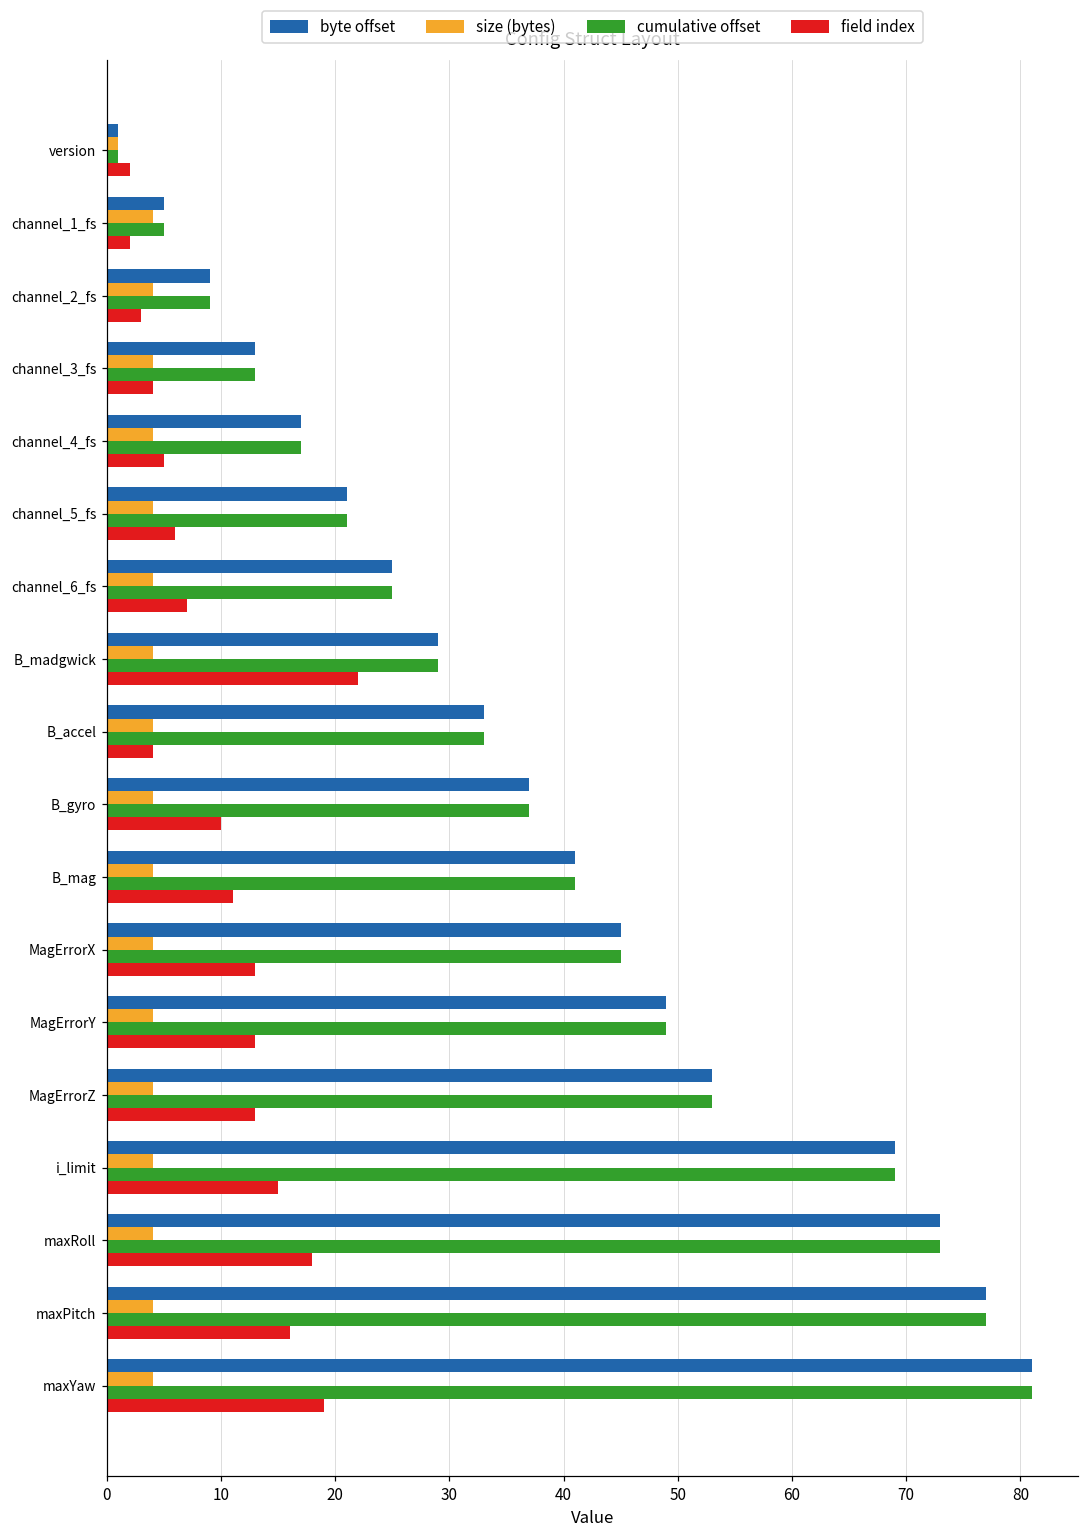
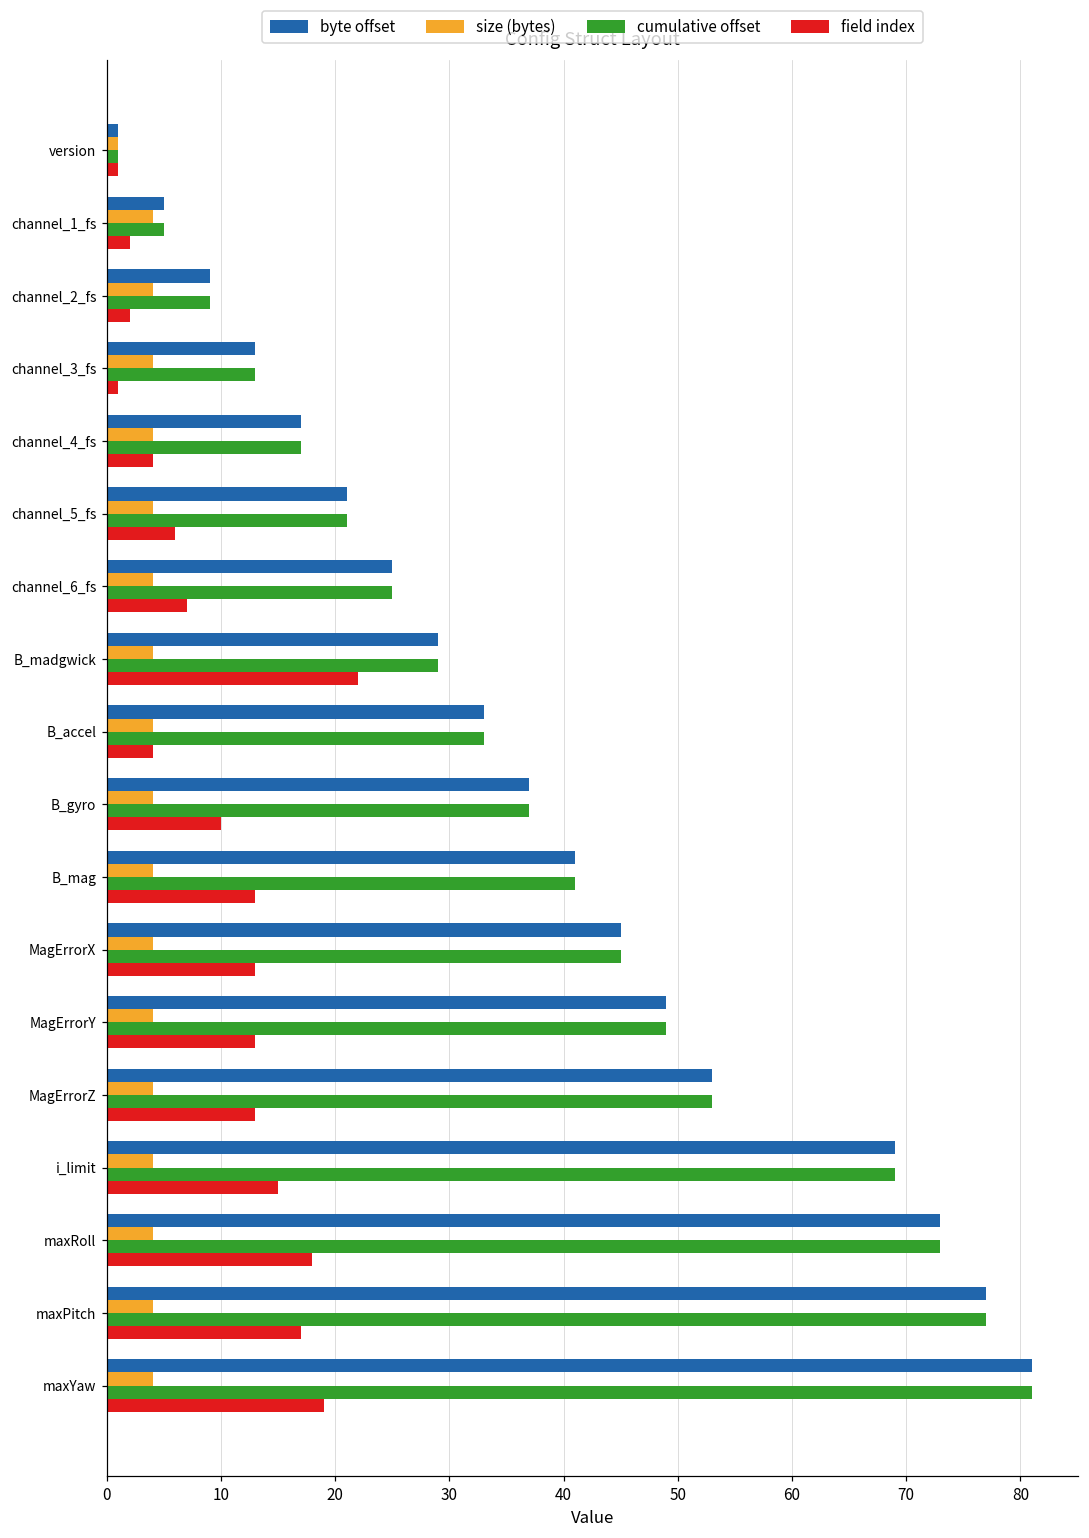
  {
    "byte offset": {
      "version": 1,
      "channel_1_fs": 5,
      "channel_2_fs": 9,
      "channel_3_fs": 13,
      "channel_4_fs": 17,
      "channel_5_fs": 21,
      "channel_6_fs": 25,
      "B_madgwick": 29,
      "B_accel": 33,
      "B_gyro": 37,
      "B_mag": 41,
      "MagErrorX": 45,
      "MagErrorY": 49,
      "MagErrorZ": 53,
      "i_limit": 69,
      "maxRoll": 73,
      "maxPitch": 77,
      "maxYaw": 81
    },
    "size (bytes)": {
      "version": 1,
      "channel_1_fs": 4,
      "channel_2_fs": 4,
      "channel_3_fs": 4,
      "channel_4_fs": 4,
      "channel_5_fs": 4,
      "channel_6_fs": 4,
      "B_madgwick": 4,
      "B_accel": 4,
      "B_gyro": 4,
      "B_mag": 4,
      "MagErrorX": 4,
      "MagErrorY": 4,
      "MagErrorZ": 4,
      "i_limit": 4,
      "maxRoll": 4,
      "maxPitch": 4,
      "maxYaw": 4
    },
    "cumulative offset": {
      "version": 1,
      "channel_1_fs": 5,
      "channel_2_fs": 9,
      "channel_3_fs": 13,
      "channel_4_fs": 17,
      "channel_5_fs": 21,
      "channel_6_fs": 25,
      "B_madgwick": 29,
      "B_accel": 33,
      "B_gyro": 37,
      "B_mag": 41,
      "MagErrorX": 45,
      "MagErrorY": 49,
      "MagErrorZ": 53,
      "i_limit": 69,
      "maxRoll": 73,
      "maxPitch": 77,
      "maxYaw": 81
    },
    "field index": {
-     "version": 2,
+     "version": 1,
      "channel_1_fs": 2,
-     "channel_2_fs": 3,
-     "channel_3_fs": 4,
-     "channel_4_fs": 5,
+     "channel_2_fs": 2,
+     "channel_3_fs": 1,
+     "channel_4_fs": 4,
      "channel_5_fs": 6,
      "channel_6_fs": 7,
      "B_madgwick": 22,
      "B_accel": 4,
      "B_gyro": 10,
-     "B_mag": 11,
+     "B_mag": 13,
      "MagErrorX": 13,
      "MagErrorY": 13,
      "MagErrorZ": 13,
      "i_limit": 15,
      "maxRoll": 18,
-     "maxPitch": 16,
+     "maxPitch": 17,
      "maxYaw": 19
    }
  }
